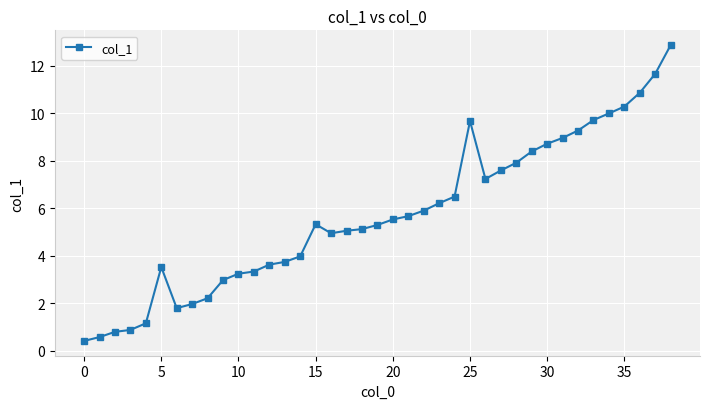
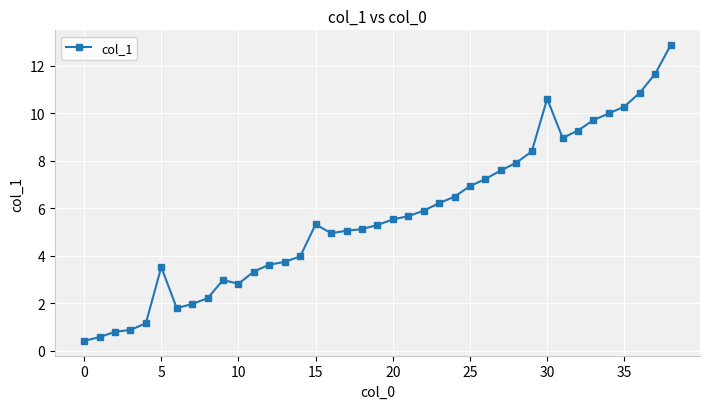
  {
    "0": 0.4,
    "5": 3.5,
-   "10": 3.2,
+   "10": 2.8,
    "15": 5.3,
    "20": 5.5,
-   "25": 9.7,
-   "30": 8.7,
+   "25": 6.9,
+   "30": 10.6,
    "35": 10.3
  }
